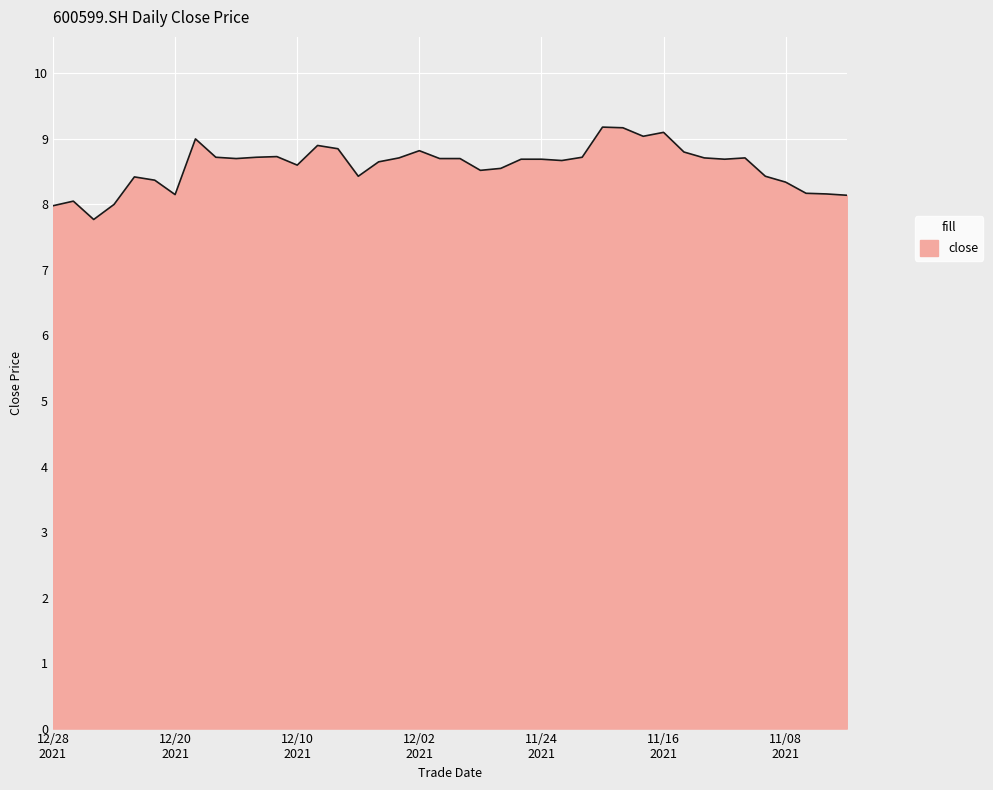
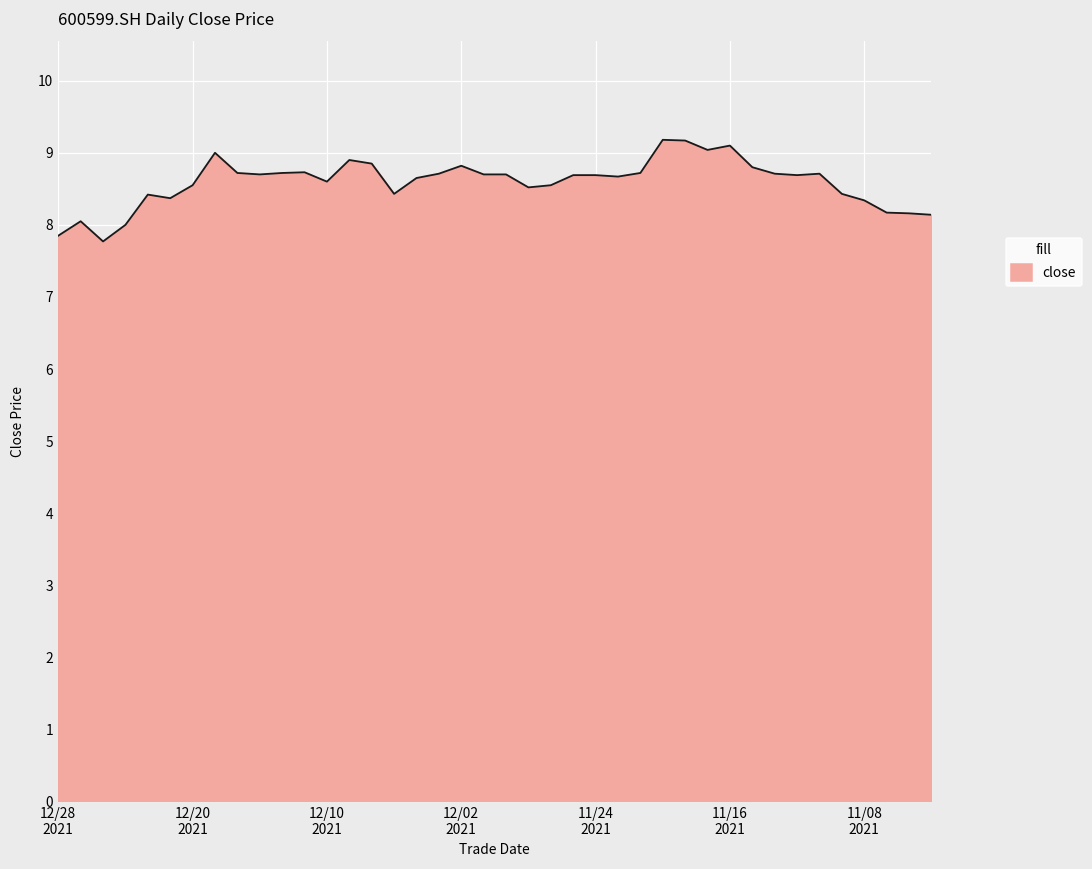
  {
-   "12/28 2021": 8.0,
-   "12/20 2021": 8.2,
+   "12/28 2021": 7.9,
+   "12/20 2021": 8.6,
    "12/10 2021": 8.6,
    "12/02 2021": 8.8,
    "11/24 2021": 8.7,
    "11/16 2021": 9.1,
    "11/08 2021": 8.3
  }
